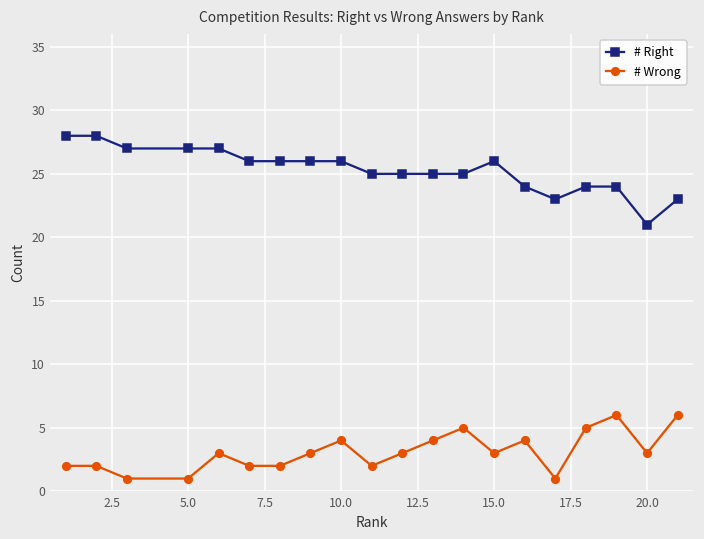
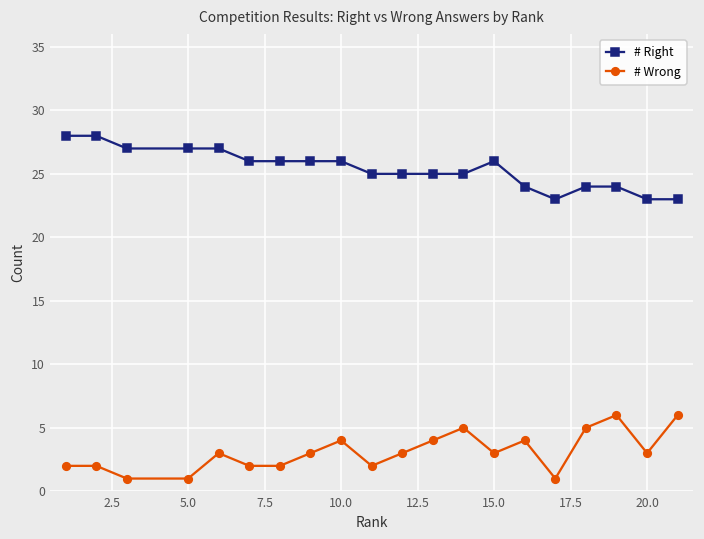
  {
    "# Right": {
      "5.0": 27,
      "10.0": 26,
      "15.0": 26,
-     "20.0": 21
+     "20.0": 23
    },
    "# Wrong": {
      "5.0": 1,
      "10.0": 4,
      "15.0": 3,
      "20.0": 3
    }
  }
